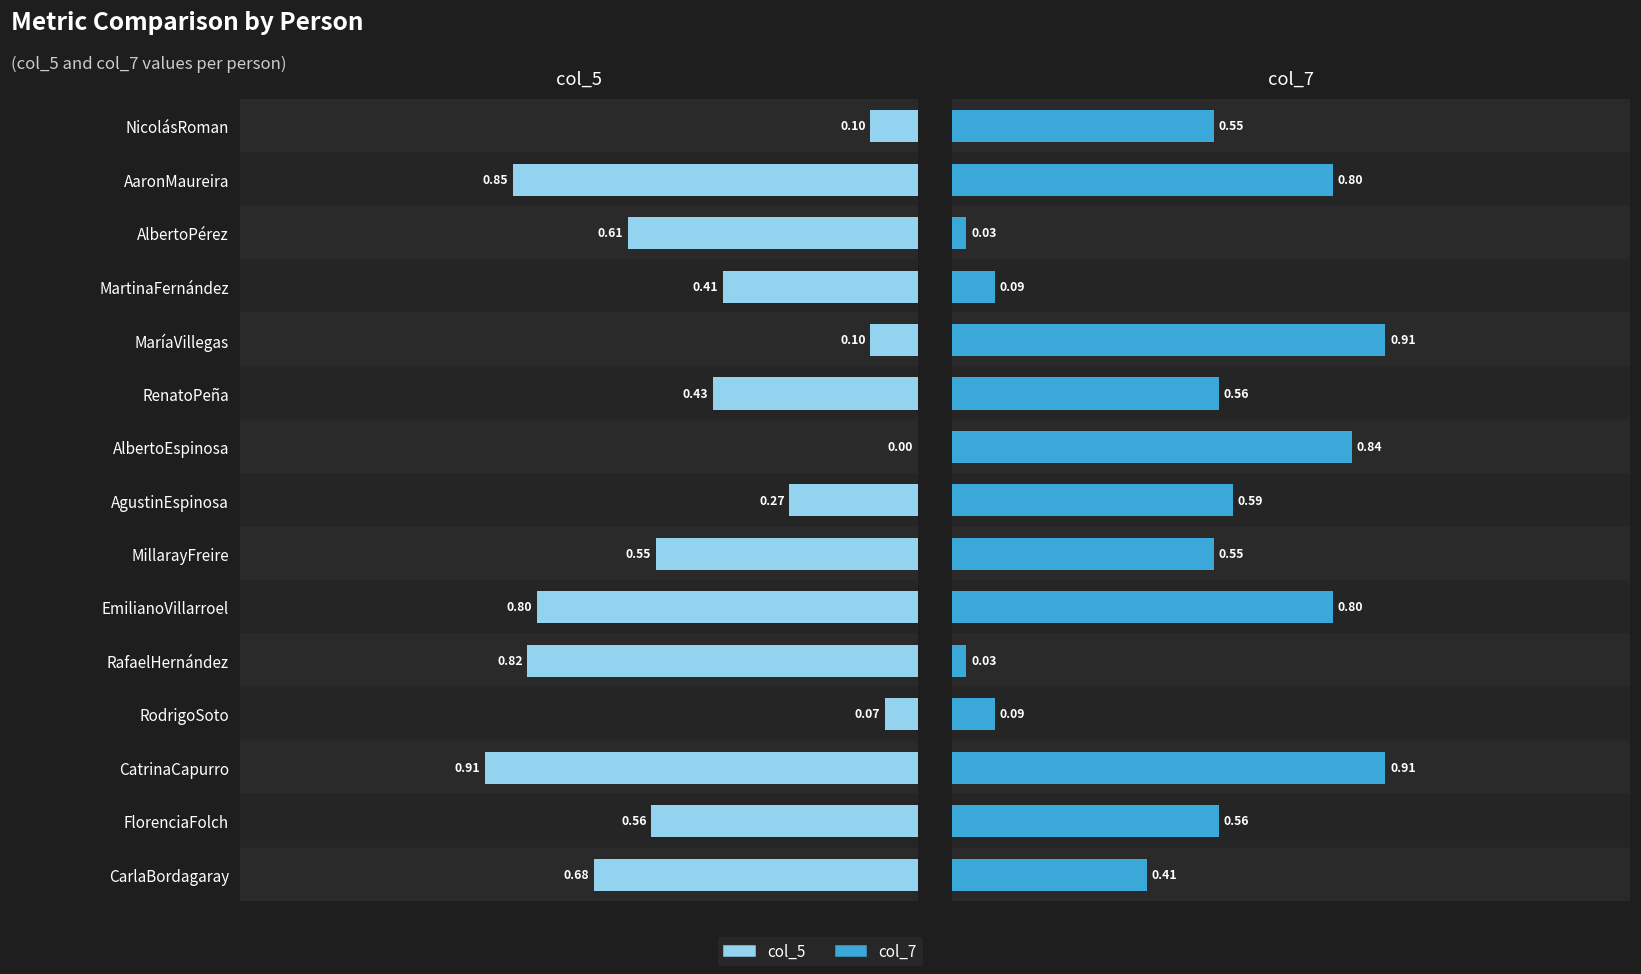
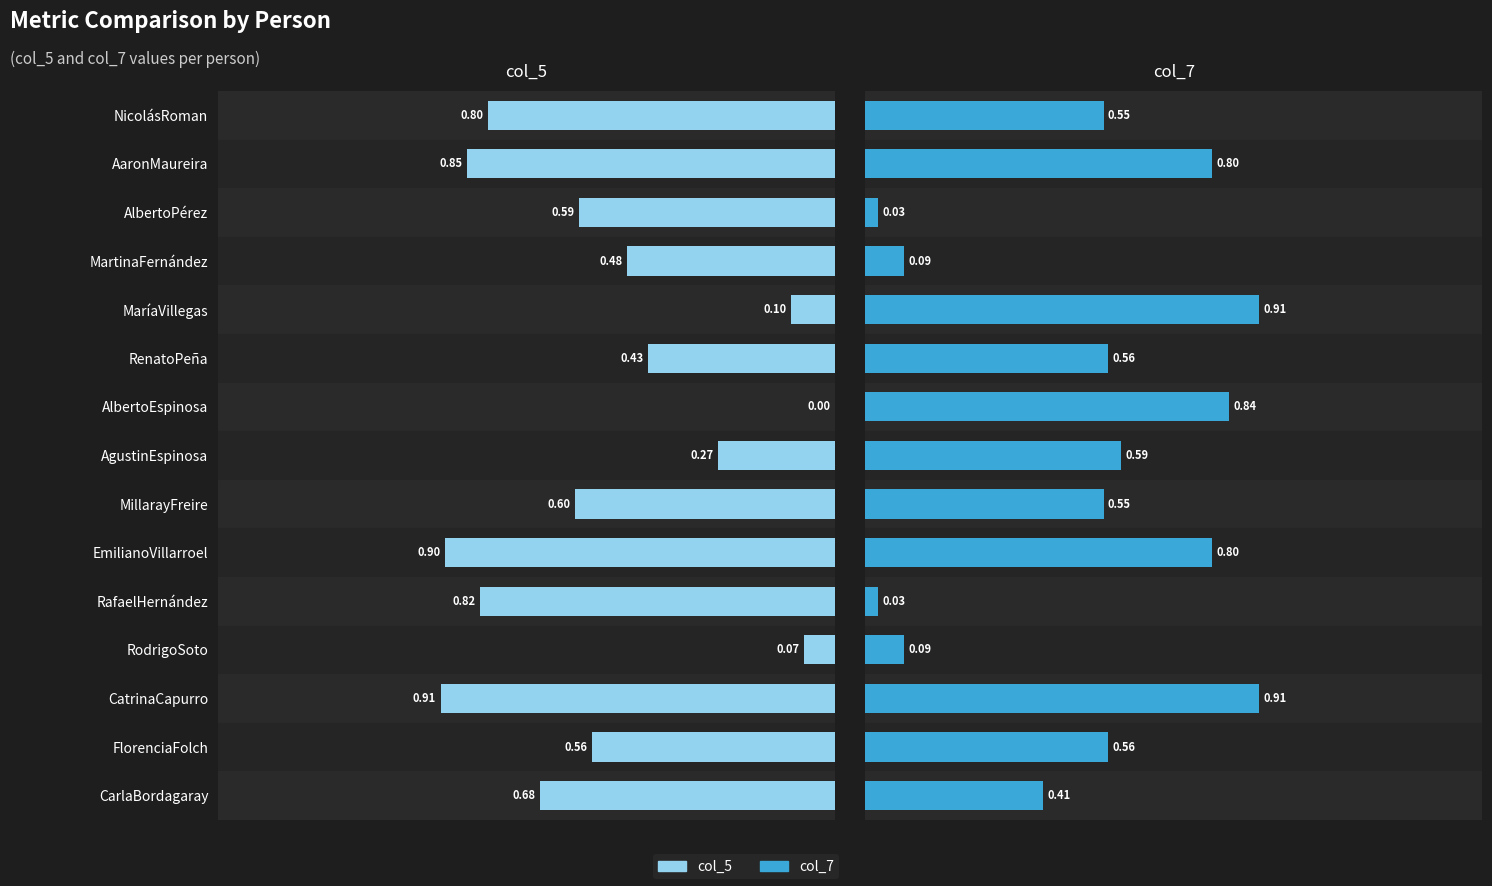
  {
    "col_5": {
-     "NicolásRoman": 0.10,
+     "NicolásRoman": 0.80,
      "AaronMaureira": 0.85,
-     "AlbertoPérez": 0.61,
-     "MartinaFernández": 0.41,
+     "AlbertoPérez": 0.59,
+     "MartinaFernández": 0.48,
      "MaríaVillegas": 0.10,
      "RenatoPeña": 0.43,
      "AlbertoEspinosa": 0.00,
      "AgustinEspinosa": 0.27,
-     "MillarayFreire": 0.55,
-     "EmilianoVillarroel": 0.80,
+     "MillarayFreire": 0.60,
+     "EmilianoVillarroel": 0.90,
      "RafaelHernández": 0.82,
      "RodrigoSoto": 0.07,
      "CatrinaCapurro": 0.91,
      "FlorenciaFolch": 0.56,
      "CarlaBordagaray": 0.68
    }
  }
